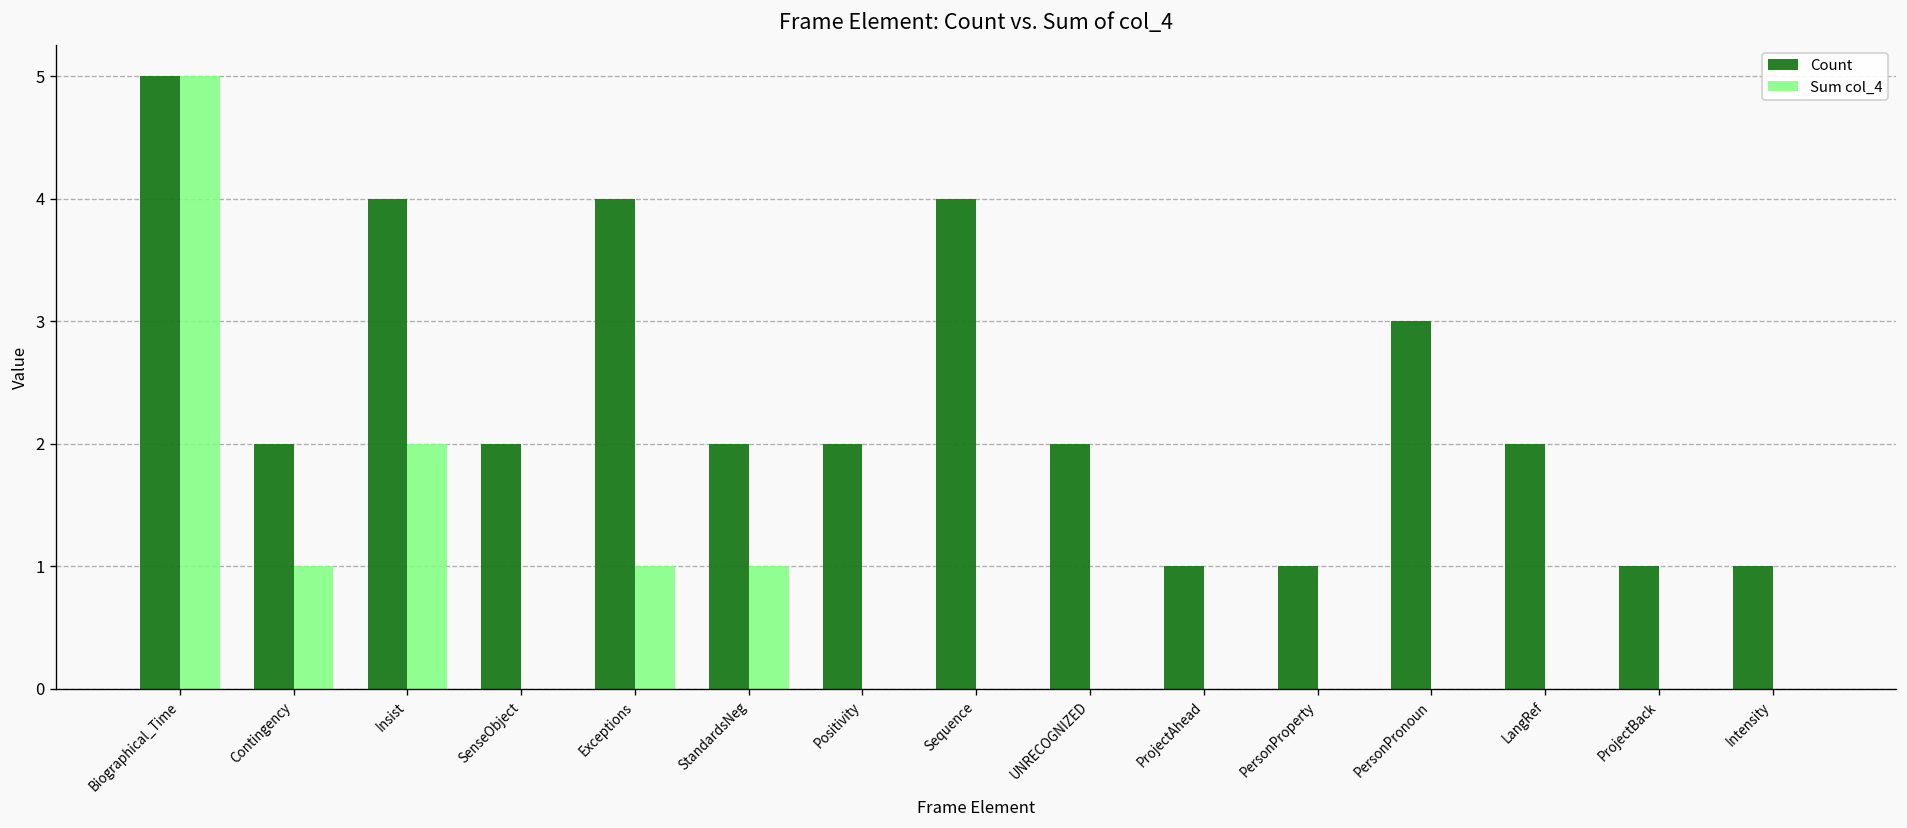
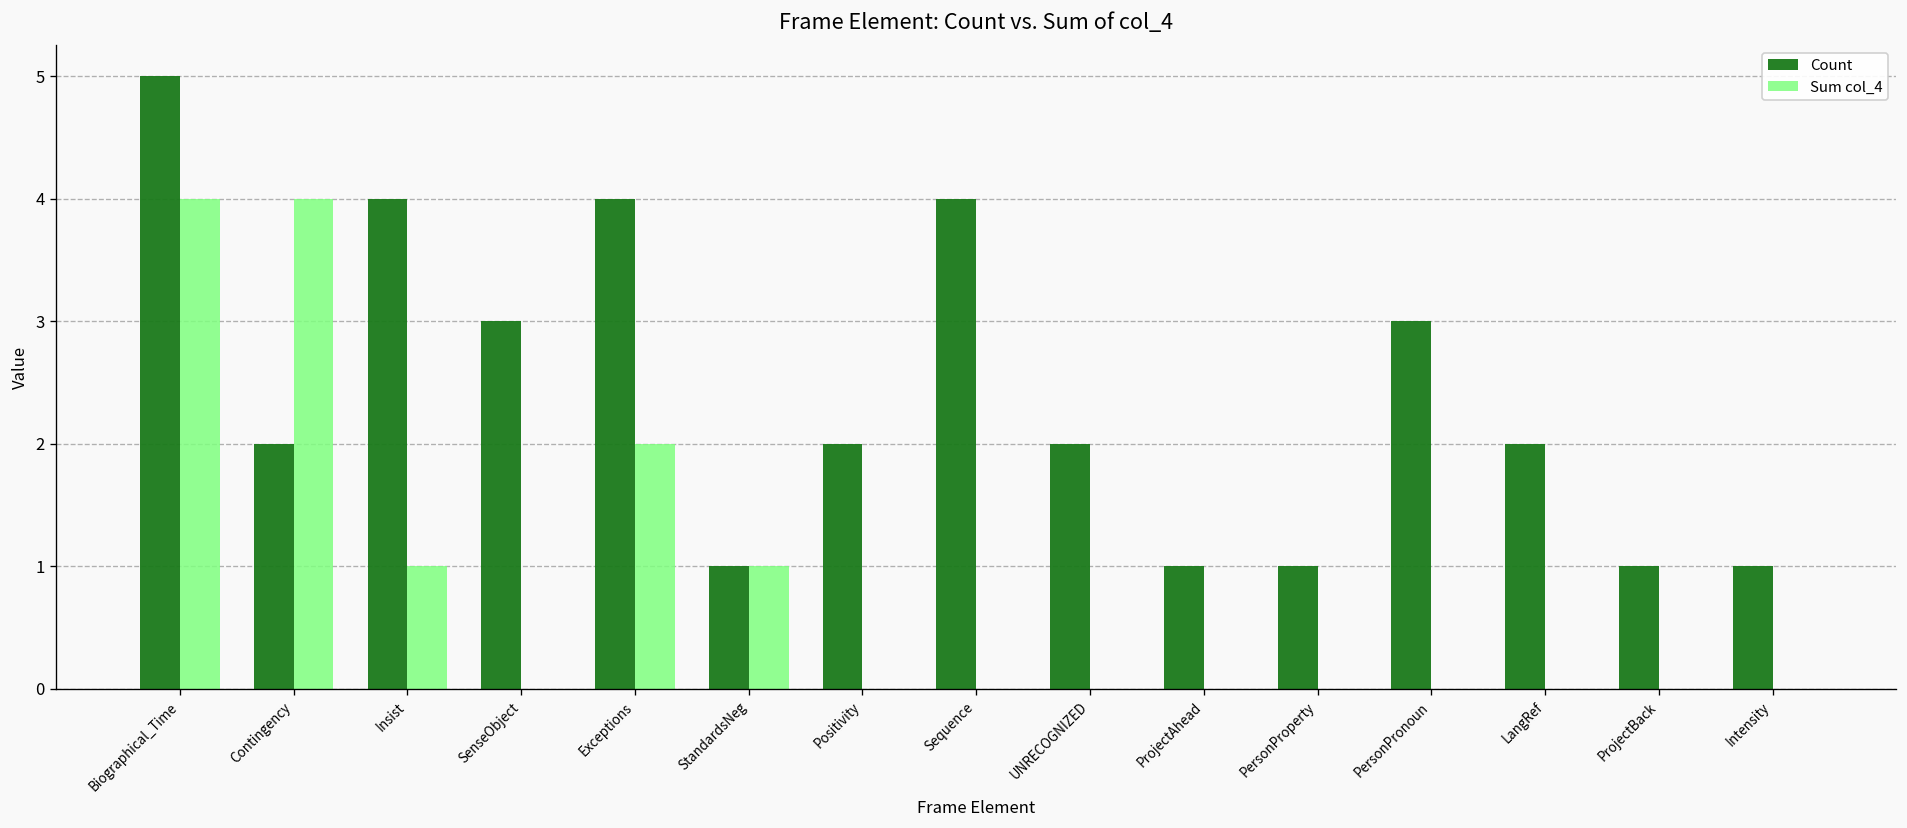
  {
    "Count": {
      "Biographical_Time": 5,
      "Contingency": 2,
      "Insist": 4,
-     "SenseObject": 2,
+     "SenseObject": 3,
      "Exceptions": 4,
-     "StandardsNeg": 2,
+     "StandardsNeg": 1,
      "Positivity": 2,
      "Sequence": 4,
      "UNRECOGNIZED": 2,
      "ProjectAhead": 1,
      "PersonProperty": 1,
      "PersonPronoun": 3,
      "LangRef": 2,
      "ProjectBack": 1,
      "Intensity": 1
    },
    "Sum col_4": {
-     "Biographical_Time": 5,
-     "Contingency": 1,
-     "Insist": 2,
+     "Biographical_Time": 4,
+     "Contingency": 4,
+     "Insist": 1,
      "SenseObject": 0,
-     "Exceptions": 1,
+     "Exceptions": 2,
      "StandardsNeg": 1,
      "Positivity": 0,
      "Sequence": 0,
      "UNRECOGNIZED": 0,
      "ProjectAhead": 0,
      "PersonProperty": 0,
      "PersonPronoun": 0,
      "LangRef": 0,
      "ProjectBack": 0,
      "Intensity": 0
    }
  }
